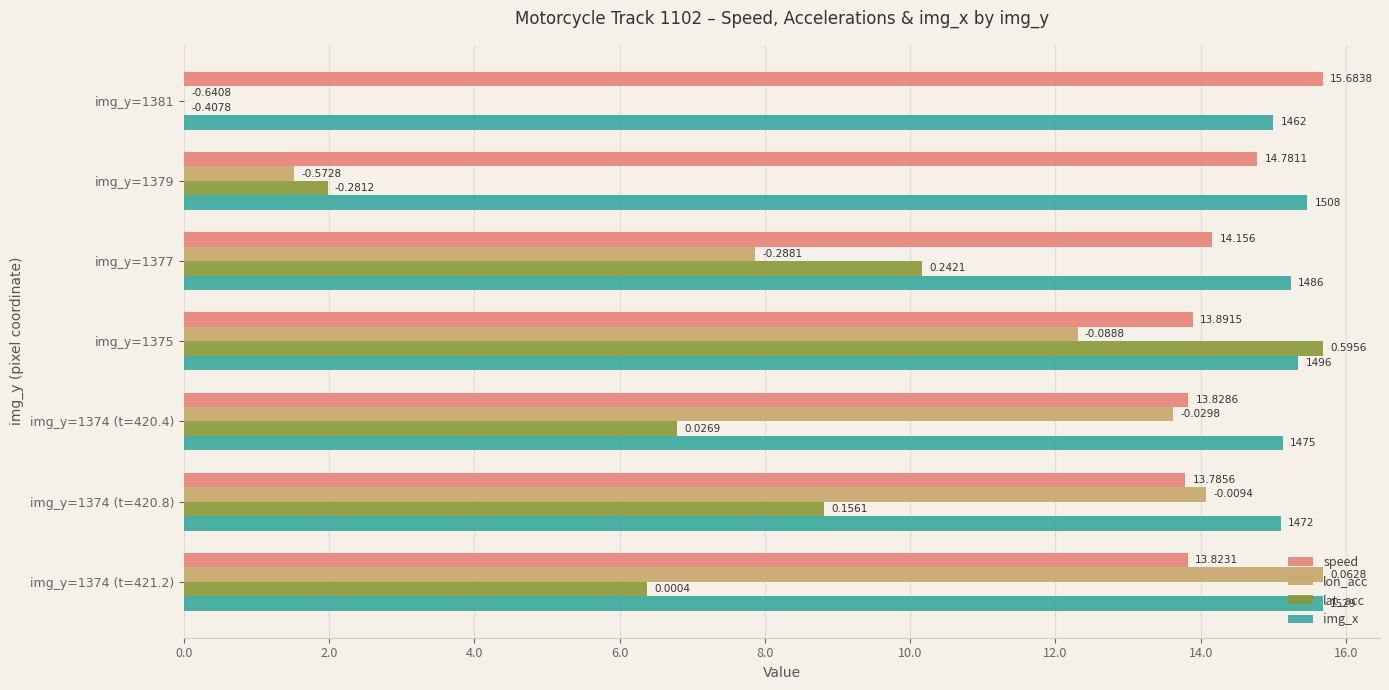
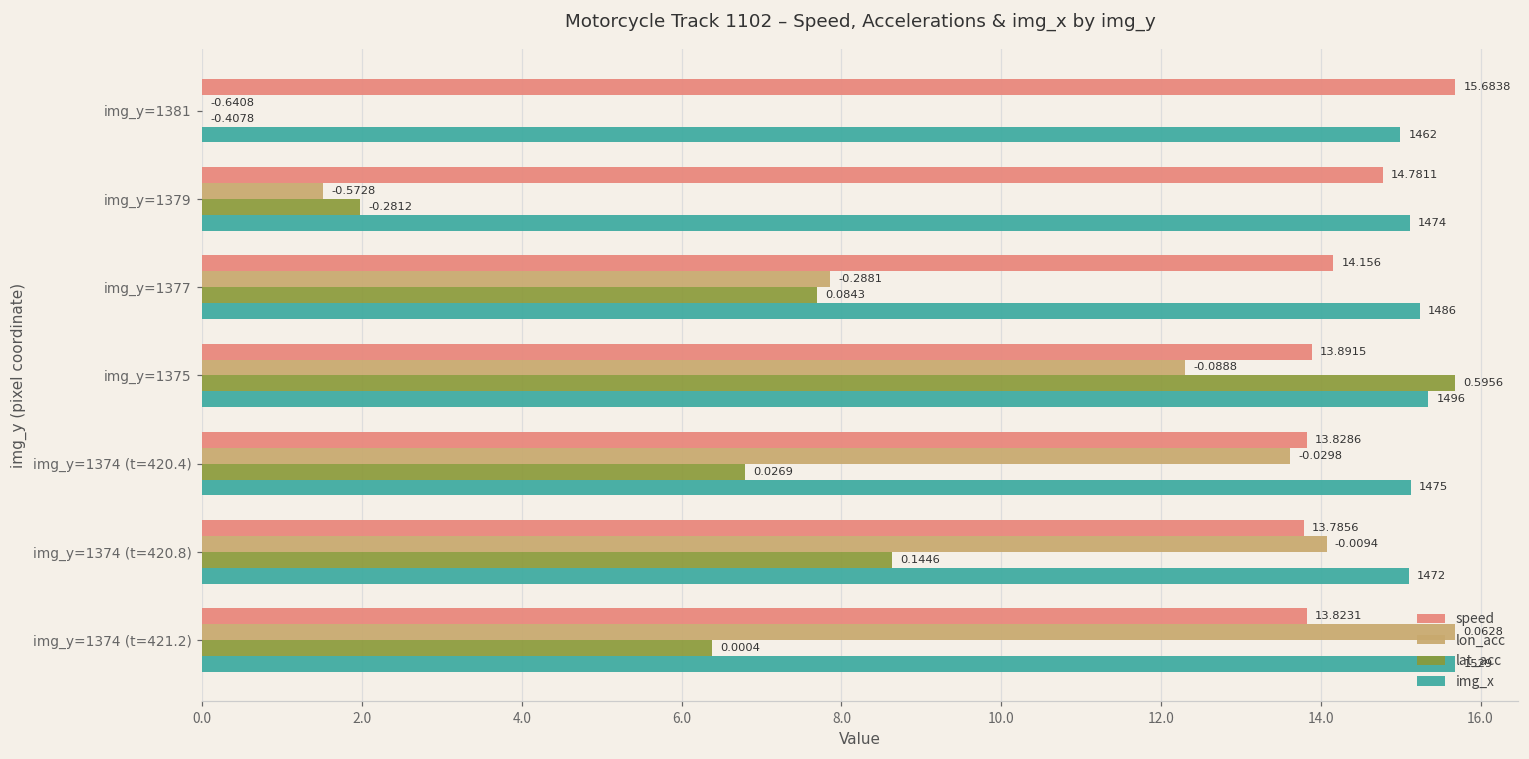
  {
    "lat_acc": {
-     "img_y=1377": 0.2421,
-     "img_y=1374 (t=420.8)": 0.1561
+     "img_y=1377": 0.0843,
+     "img_y=1374 (t=420.8)": 0.1446
    },
    "img_x": {
-     "img_y=1379": 1508
+     "img_y=1379": 1474
    }
  }
